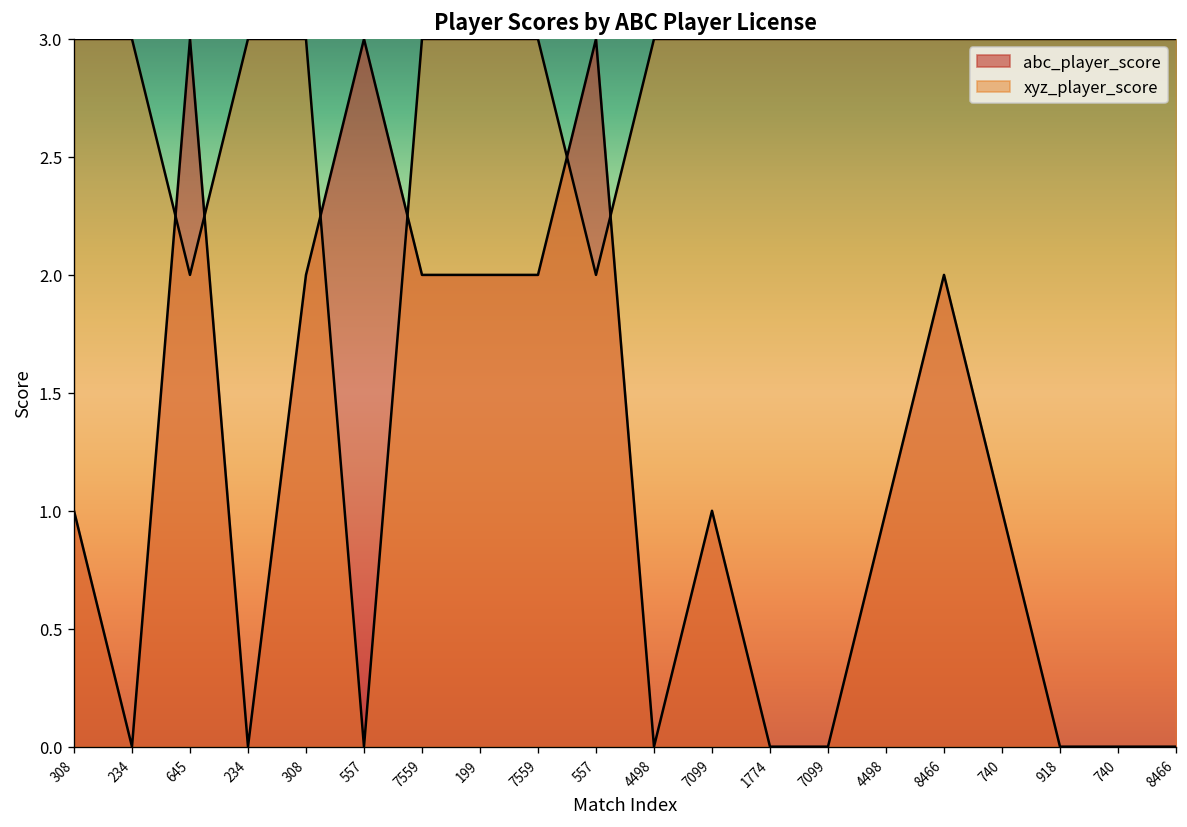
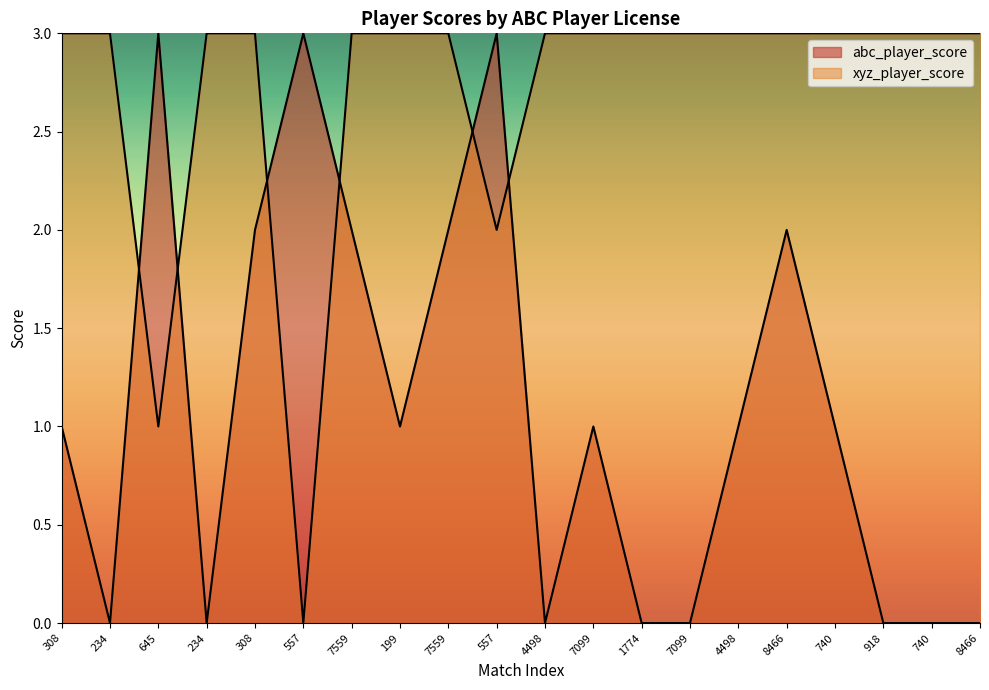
  {
    "abc_player_score": {
      "645": 3,
-     "199": 2,
+     "199": 1,
      "1774": 0,
      "918": 0
    },
    "xyz_player_score": {
-     "645": 2,
+     "645": 1,
      "199": 3,
      "1774": 3,
      "918": 3
    }
  }
